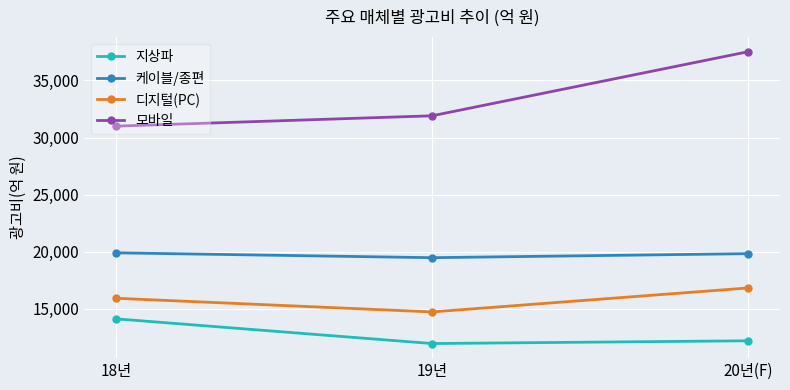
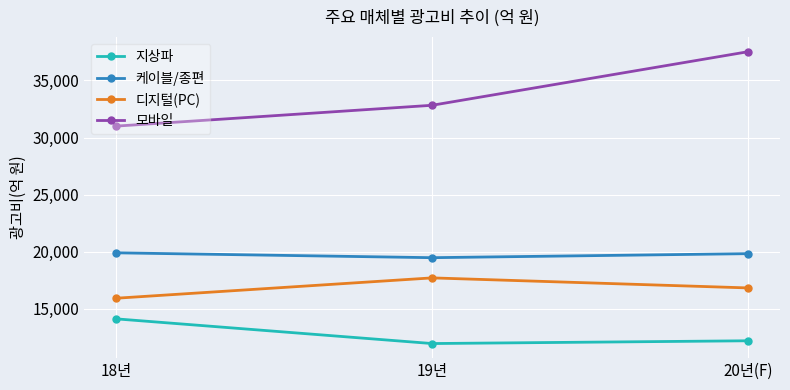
  {
    "디지털(PC)": {
      "18년": "15,900",
-     "19년": "14,700",
+     "19년": "17,700",
      "20년(F)": "16,800"
    },
    "모바일": {
-     "19년": "31,900",
+     "19년": "32,800",
      "20년(F)": "37,500"
    }
  }
